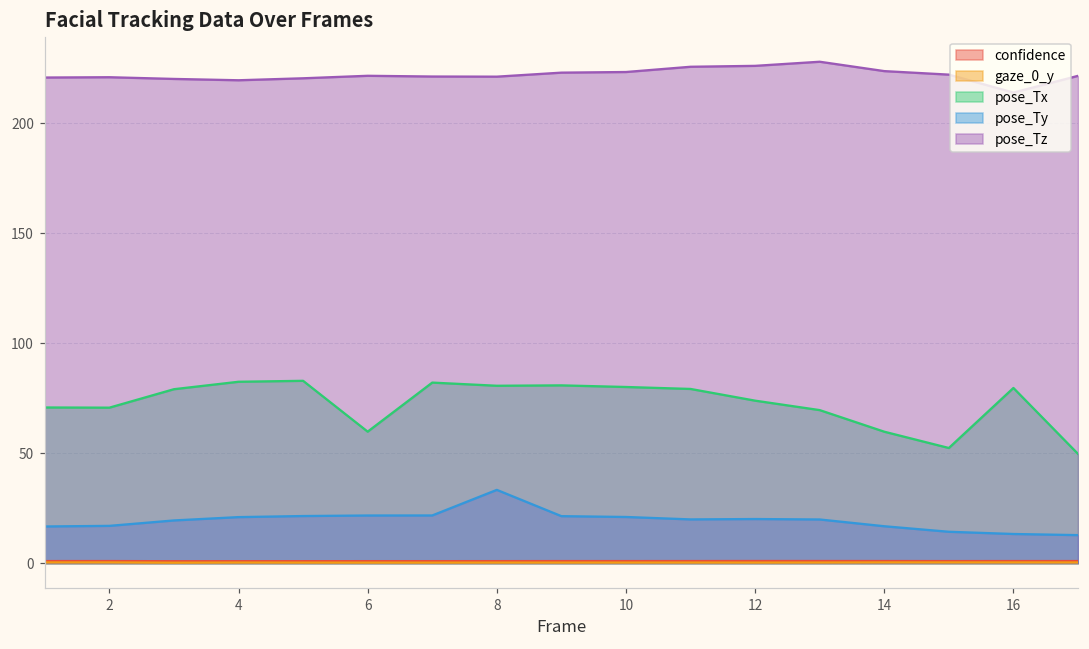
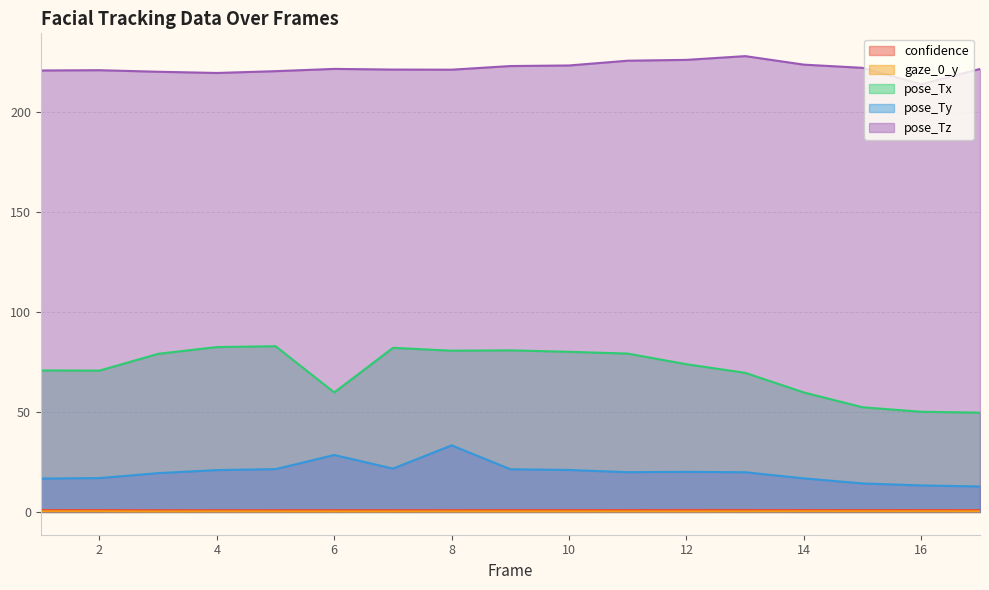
  {
    "pose_Tx": {
      "2": 71,
      "4": 82,
      "6": 60,
      "8": 81,
      "10": 80,
      "12": 74,
      "14": 60,
-     "16": 80
+     "16": 50
    },
    "pose_Ty": {
      "2": 17,
      "4": 21,
-     "6": 22,
+     "6": 28,
      "8": 33,
      "10": 21,
      "12": 20,
      "14": 17,
      "16": 13
    },
    "pose_Tz": {
      "2": 221,
      "4": 220,
      "6": 222,
      "8": 221,
      "10": 223,
      "12": 226,
      "14": 224
    }
  }
